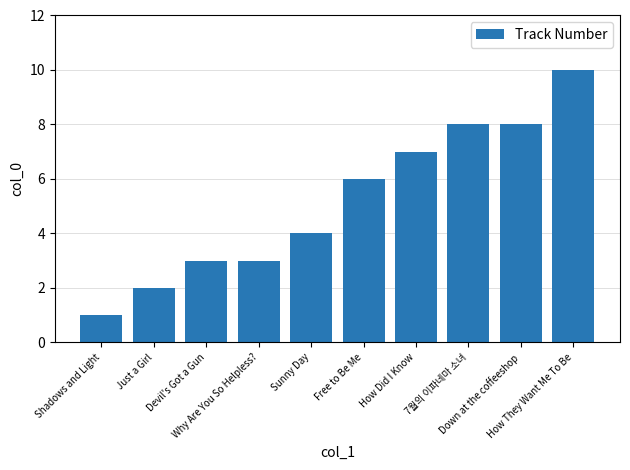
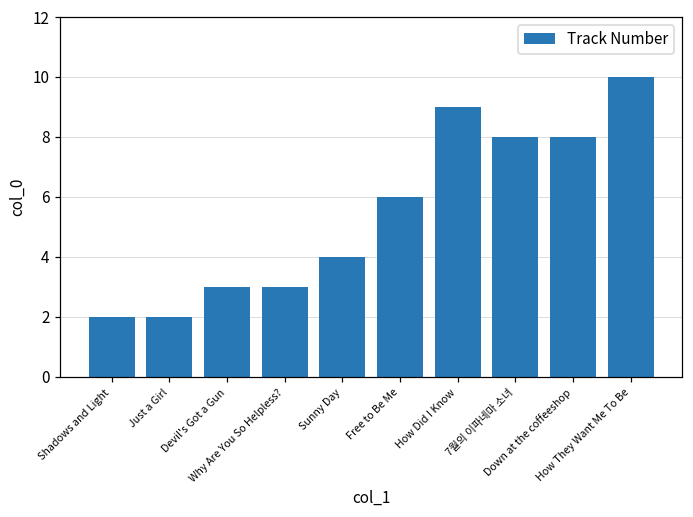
  {
-   "Shadows and Light": 1,
+   "Shadows and Light": 2,
    "Just a Girl": 2,
    "Devil's Got a Gun": 3,
    "Why Are You So Helpless?": 3,
    "Sunny Day": 4,
    "Free to Be Me": 6,
-   "How Did I Know": 7,
+   "How Did I Know": 9,
    "7월의 이파네마 소녀": 8,
    "Down at the coffeeshop": 8,
    "How They Want Me To Be": 10
  }
